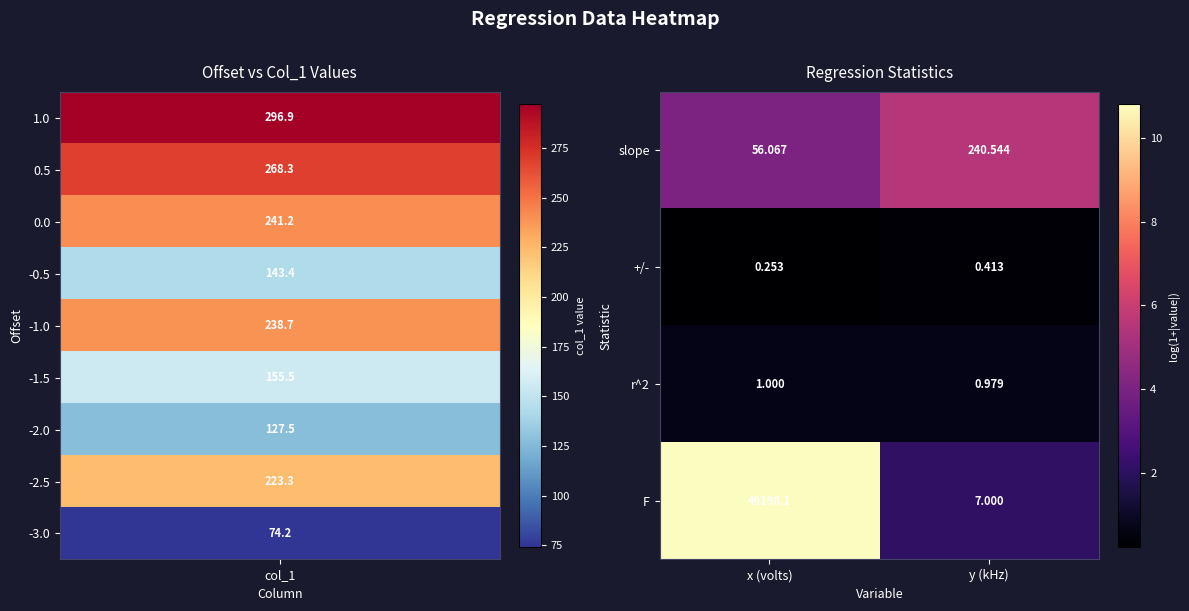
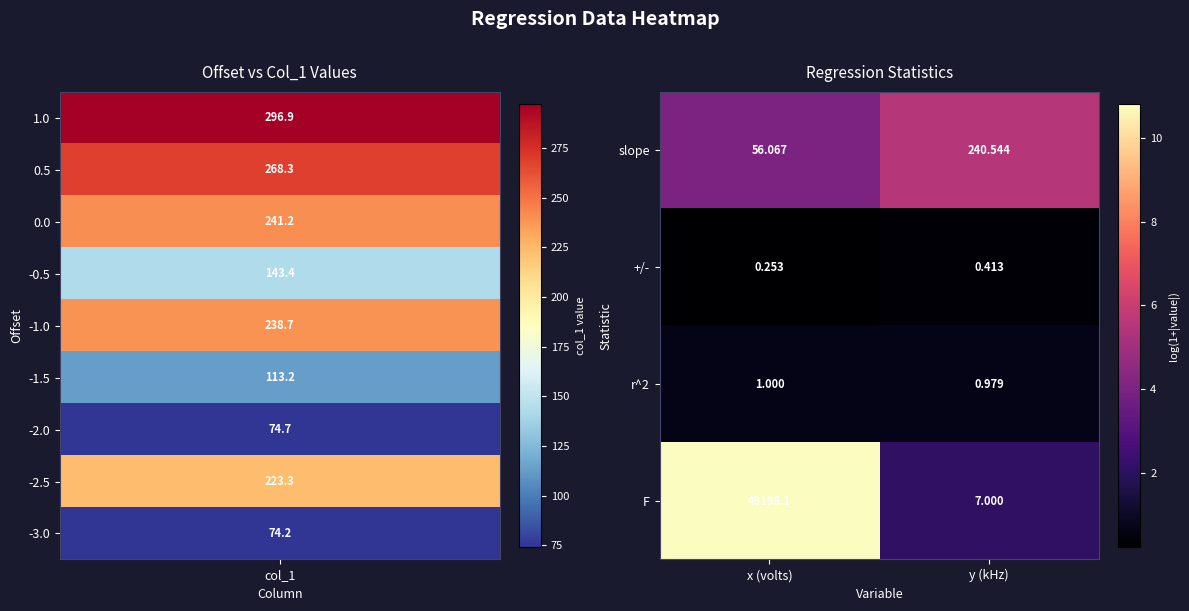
  {
    "Offset vs Col_1 Values": {
      "1.0": {
        "col_1": 296.9
      },
      "0.5": {
        "col_1": 268.3
      },
      "0.0": {
        "col_1": 241.2
      },
      "-0.5": {
        "col_1": 143.4
      },
      "-1.0": {
        "col_1": 238.7
      },
      "-1.5": {
-       "col_1": 155.5
+       "col_1": 113.2
      },
      "-2.0": {
-       "col_1": 127.5
+       "col_1": 74.7
      },
      "-2.5": {
        "col_1": 223.3
      },
      "-3.0": {
        "col_1": 74.2
      }
    },
    "Regression Statistics": {
      "slope": {
        "x (volts)": 56.067,
        "y (kHz)": 240.544
      },
      "+/-": {
        "x (volts)": 0.253,
        "y (kHz)": 0.413
      },
      "r^2": {
        "x (volts)": 1.000,
        "y (kHz)": 0.979
      },
      "F": {
        "x (volts)": 49198.1,
        "y (kHz)": 7.000
      }
    }
  }
